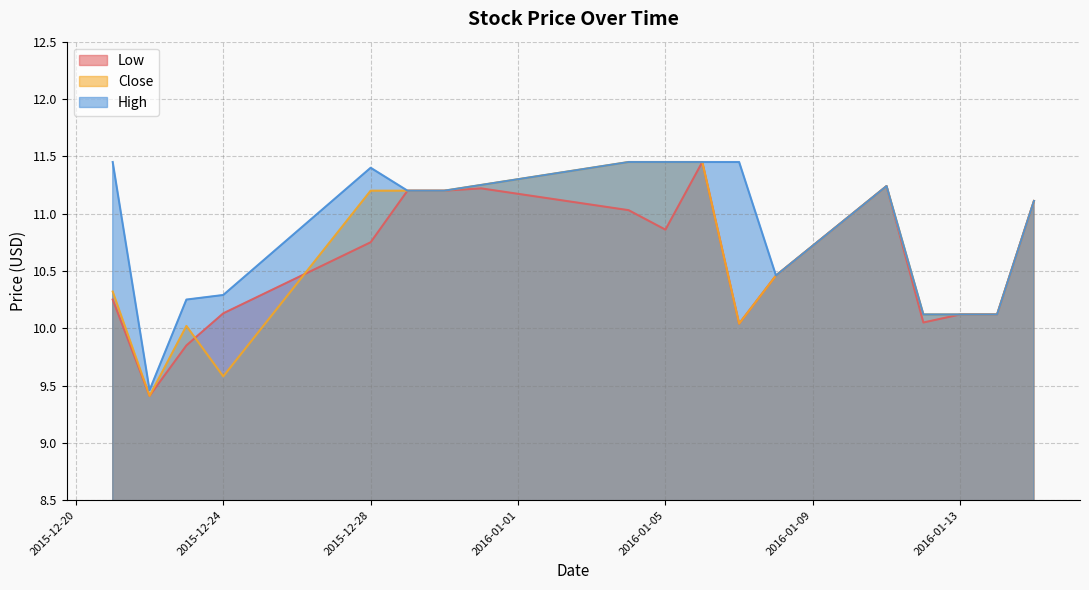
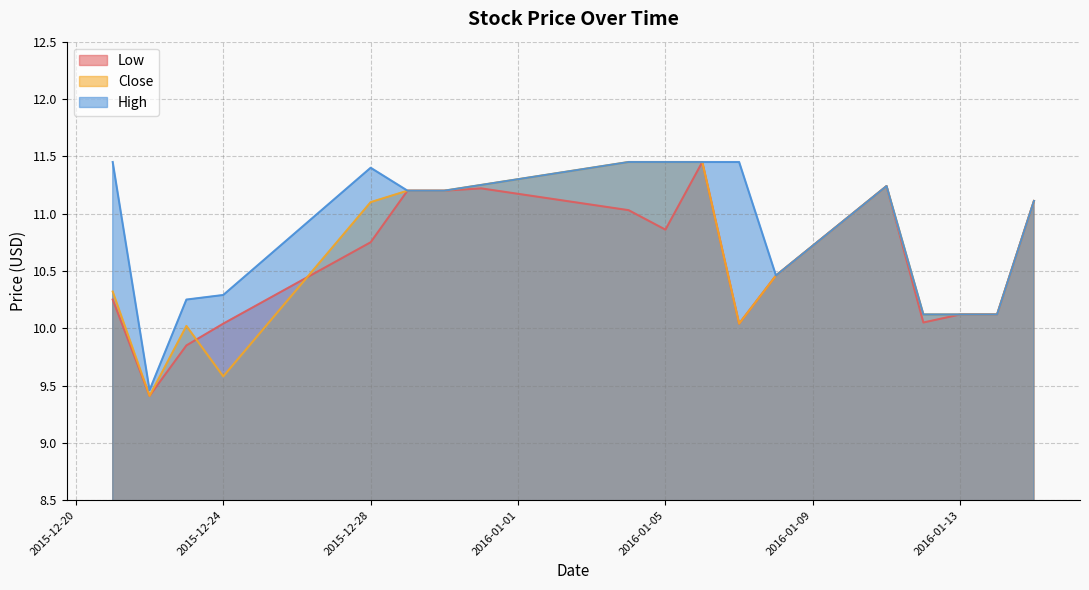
  {
    "Low": {
-     "2015-12-24": 10.13,
+     "2015-12-24": 10.04,
      "2015-12-28": 10.75,
      "2016-01-05": 10.86
    },
    "Close": {
      "2015-12-24": 9.6,
-     "2015-12-28": 11.2
+     "2015-12-28": 11.1
    },
    "High": {
      "2015-12-24": 10.29,
      "2015-12-28": 11.40
    }
  }
